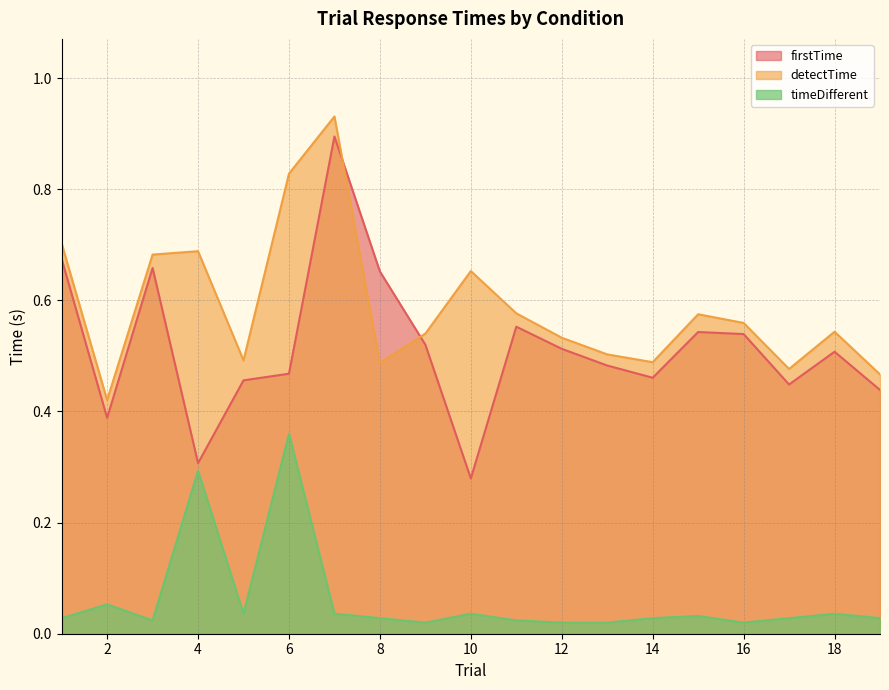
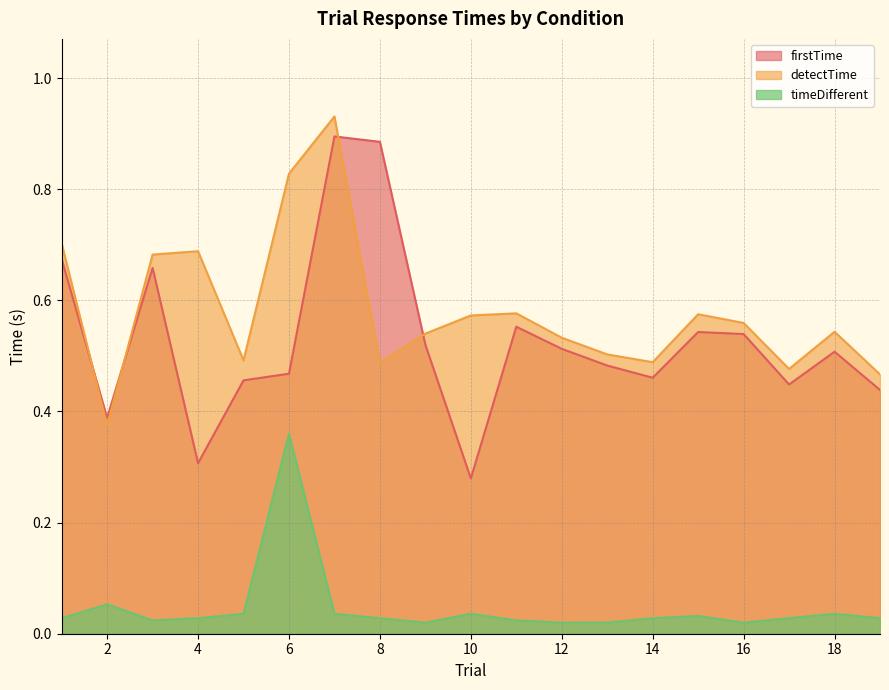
  {
    "firstTime": {
      "2": 0.39,
      "4": 0.31,
      "6": 0.47,
-     "8": 0.65,
+     "8": 0.89,
      "10": 0.28,
      "12": 0.51,
      "14": 0.46,
      "16": 0.54,
      "18": 0.51
    },
    "detectTime": {
-     "2": 0.42,
+     "2": 0.38,
      "4": 0.69,
      "6": 0.83,
      "8": 0.49,
-     "10": 0.65,
+     "10": 0.57,
      "12": 0.53,
      "14": 0.49,
      "16": 0.56,
      "18": 0.54
    },
    "timeDifferent": {
      "2": 0.05,
-     "4": 0.29,
+     "4": 0.03,
      "6": 0.36,
      "8": 0.03,
      "10": 0.04,
      "12": 0.02,
      "14": 0.03,
      "16": 0.02,
      "18": 0.04
    }
  }
